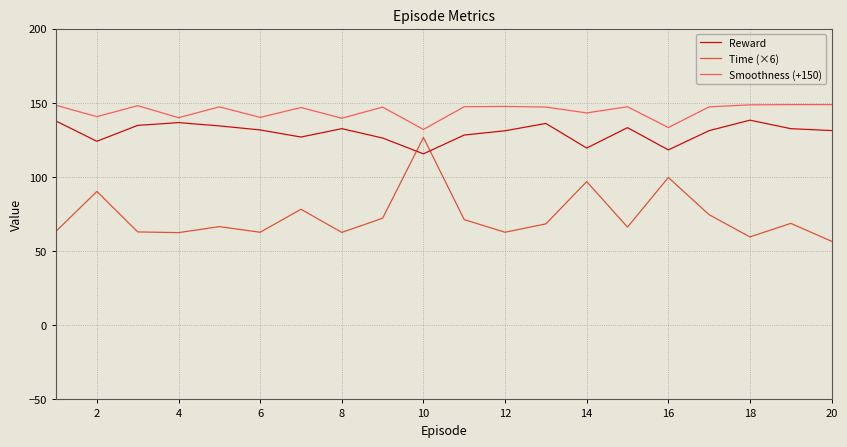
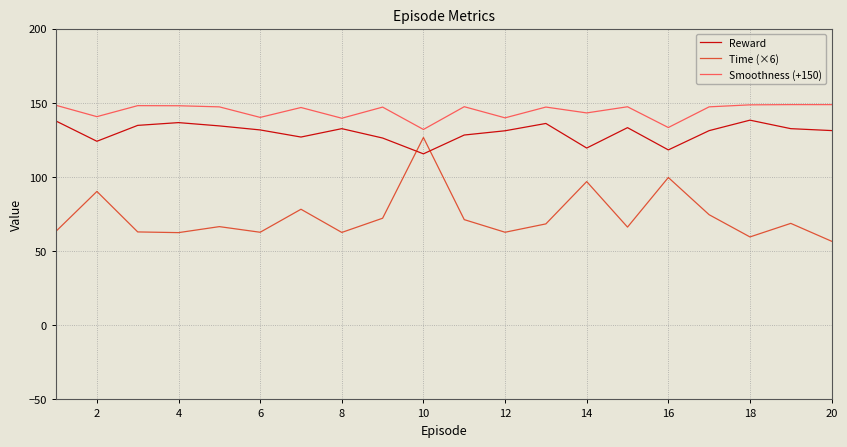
  {
    "Smoothness (+150)": {
      "2": 141,
-     "4": 140,
+     "4": 148,
      "6": 140,
      "8": 140,
      "10": 132,
-     "12": 147,
+     "12": 140,
      "14": 143,
      "16": 133,
      "18": 149,
      "20": 149
    }
  }
